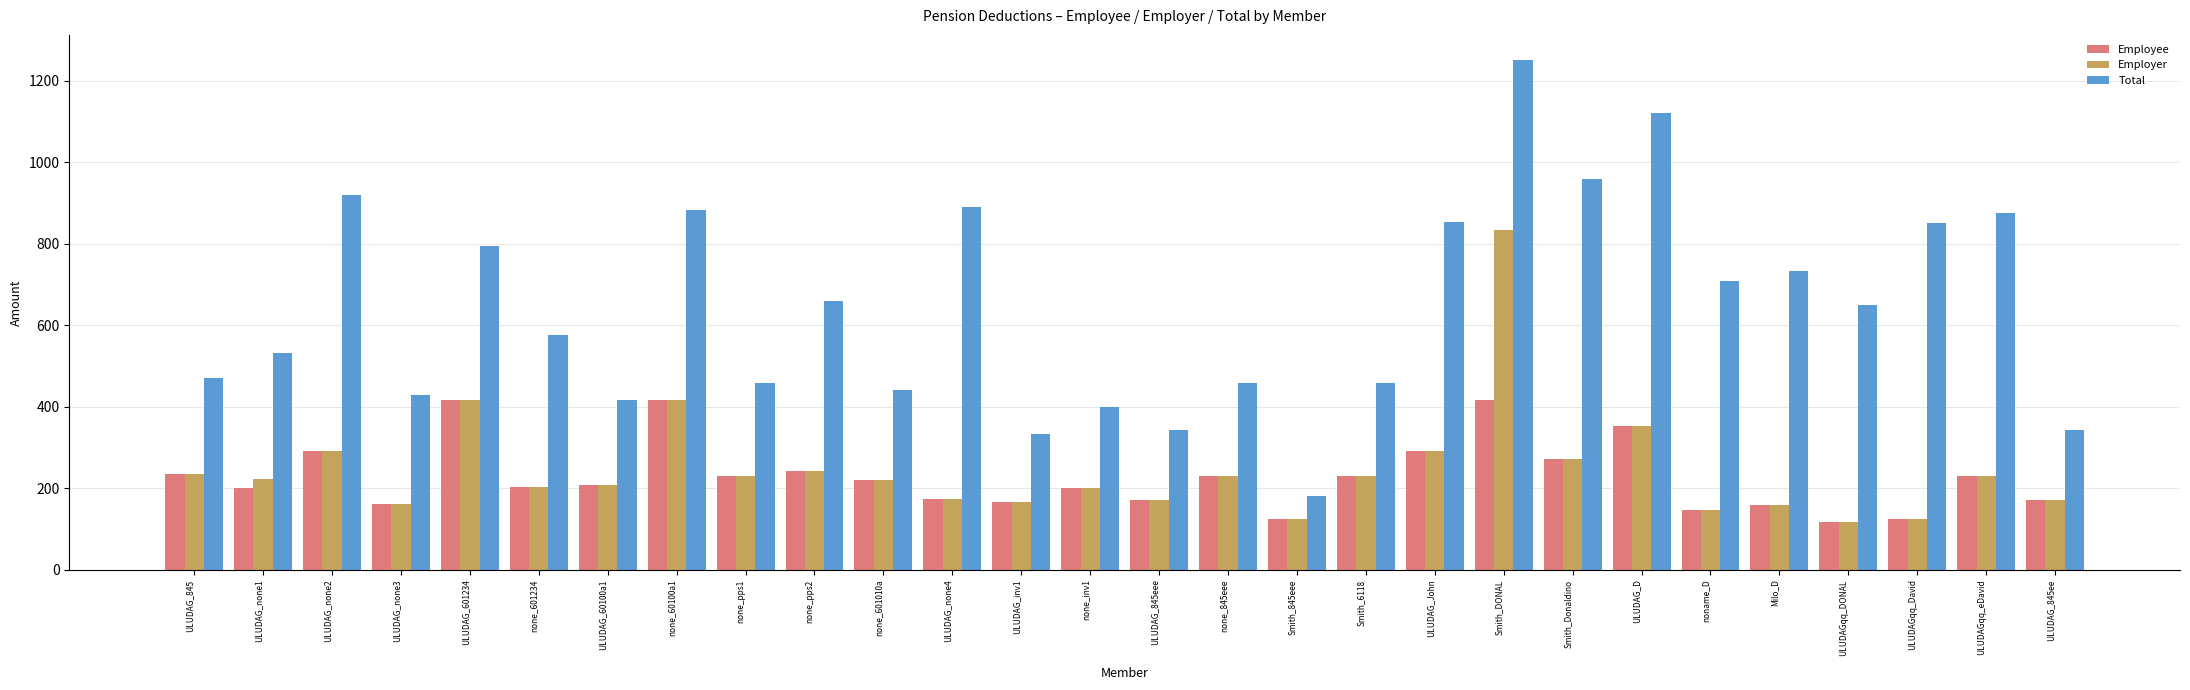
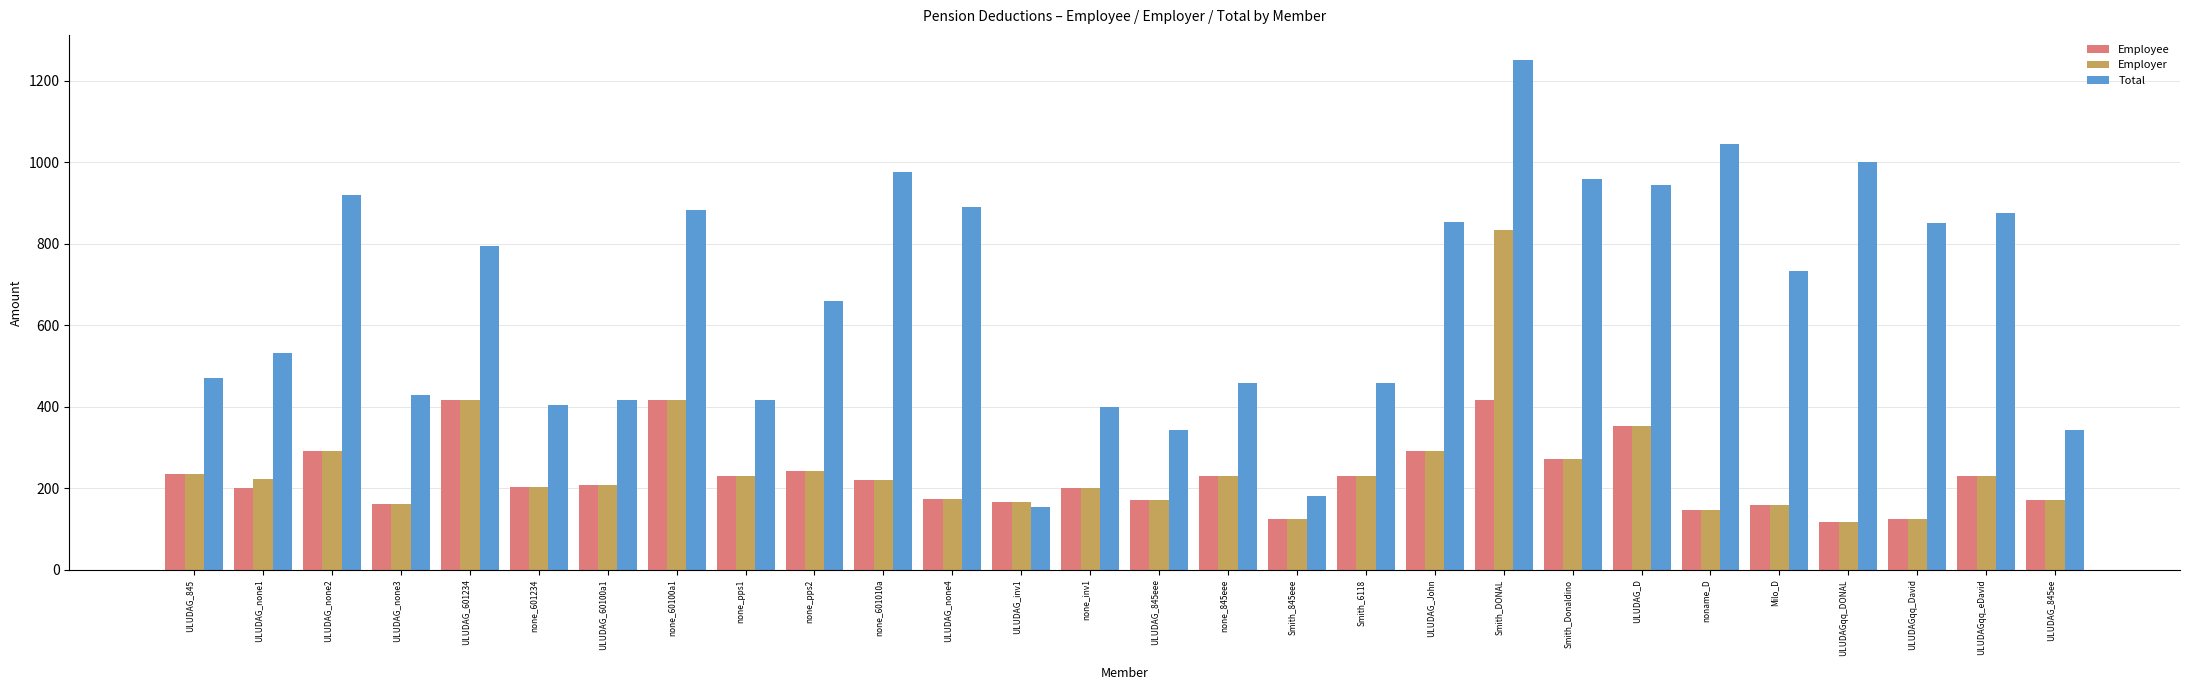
  {
    "Total": {
      "ULUDAG_845": 470,
      "ULUDAG_none1": 530,
      "ULUDAG_none2": 920,
      "ULUDAG_none3": 430,
      "ULUDAG_601234": 790,
-     "none_601234": 580,
+     "none_601234": 400,
      "ULUDAG_60100a1": 420,
      "none_60100a1": 880,
-     "none_pps1": 460,
+     "none_pps1": 420,
      "none_pps2": 660,
-     "none_601010a": 440,
+     "none_601010a": 980,
      "ULUDAG_none4": 890,
-     "ULUDAG_inv1": 330,
+     "ULUDAG_inv1": 150,
      "none_inv1": 400,
      "ULUDAG_845eee": 340,
      "none_845eee": 460,
      "Smith_845eee": 180,
      "Smith_6118": 460,
      "ULUDAG_John": 850,
      "Smith_DONAL": 1250,
      "Smith_Donaldino": 960,
-     "ULUDAG_D": 1120,
-     "noname_D": 710,
+     "ULUDAG_D": 940,
+     "noname_D": 1040,
      "Milo_D": 730,
-     "ULUDAGqq_DONAL": 650,
+     "ULUDAGqq_DONAL": 1000,
      "ULUDAGqq_David": 850,
      "ULUDAGqq_eDavid": 870,
      "ULUDAG_845ee": 340
    }
  }
